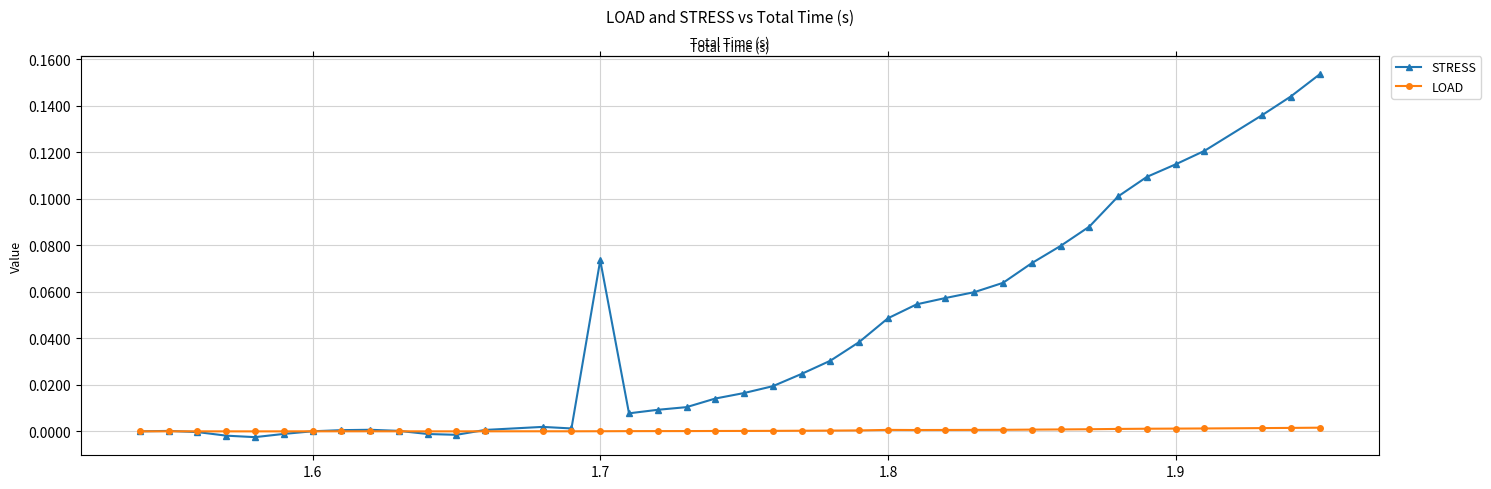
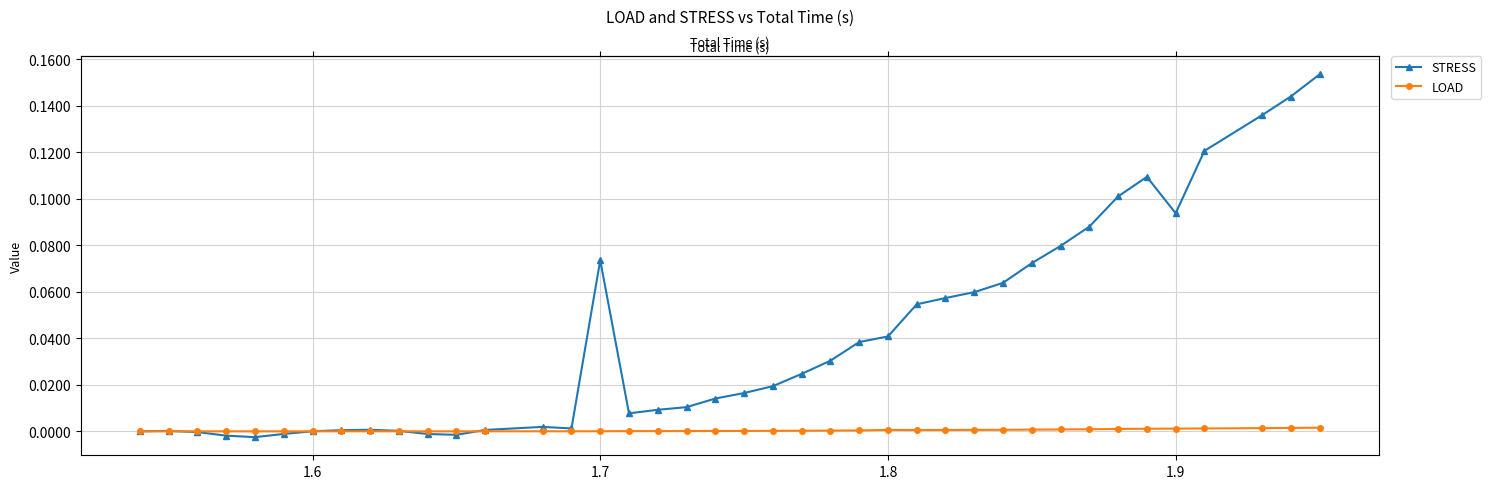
  {
    "STRESS": {
      "1.7": 0.074,
-     "1.8": 0.049,
-     "1.9": 0.115
+     "1.8": 0.041,
+     "1.9": 0.094
    },
    "LOAD": {
      "1.7": 0.000,
      "1.8": 0.001,
      "1.9": 0.001
    }
  }
